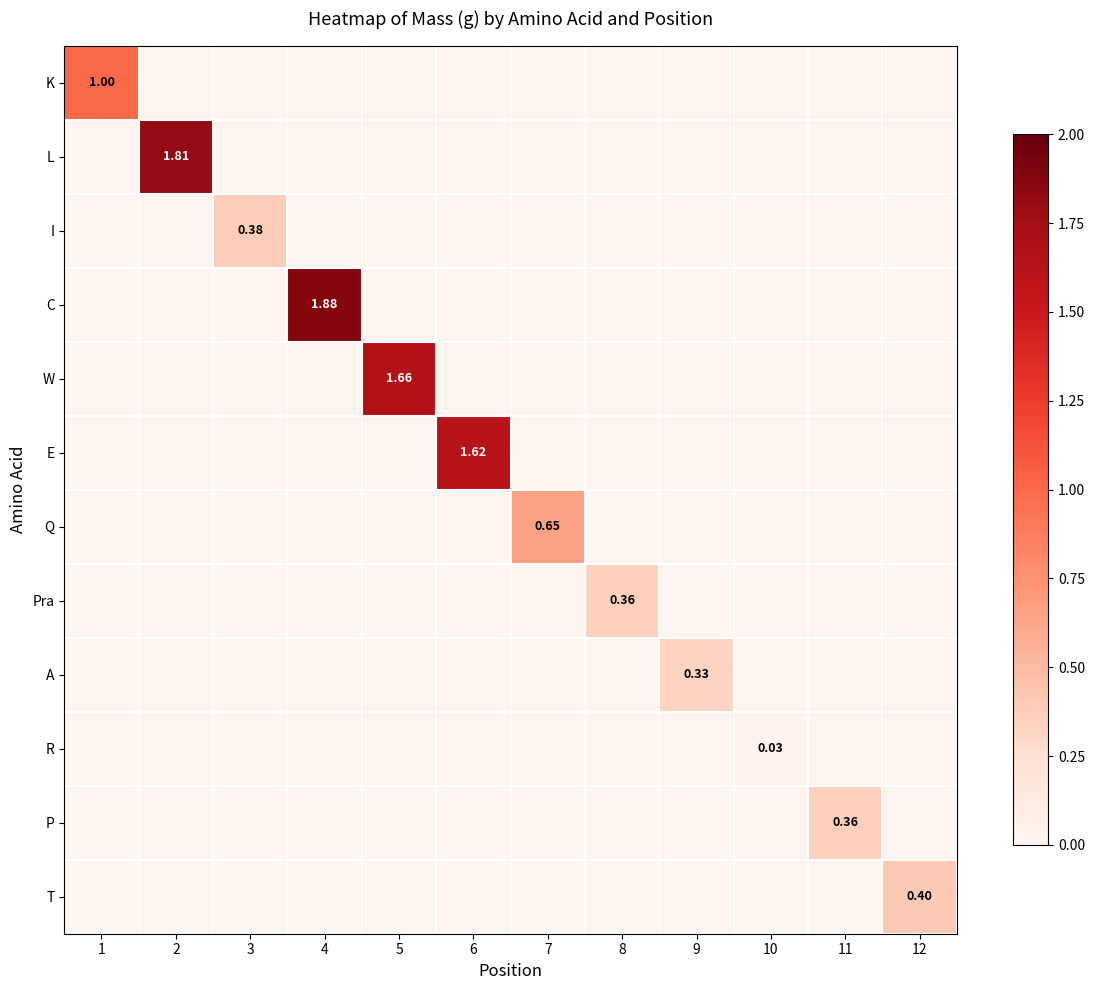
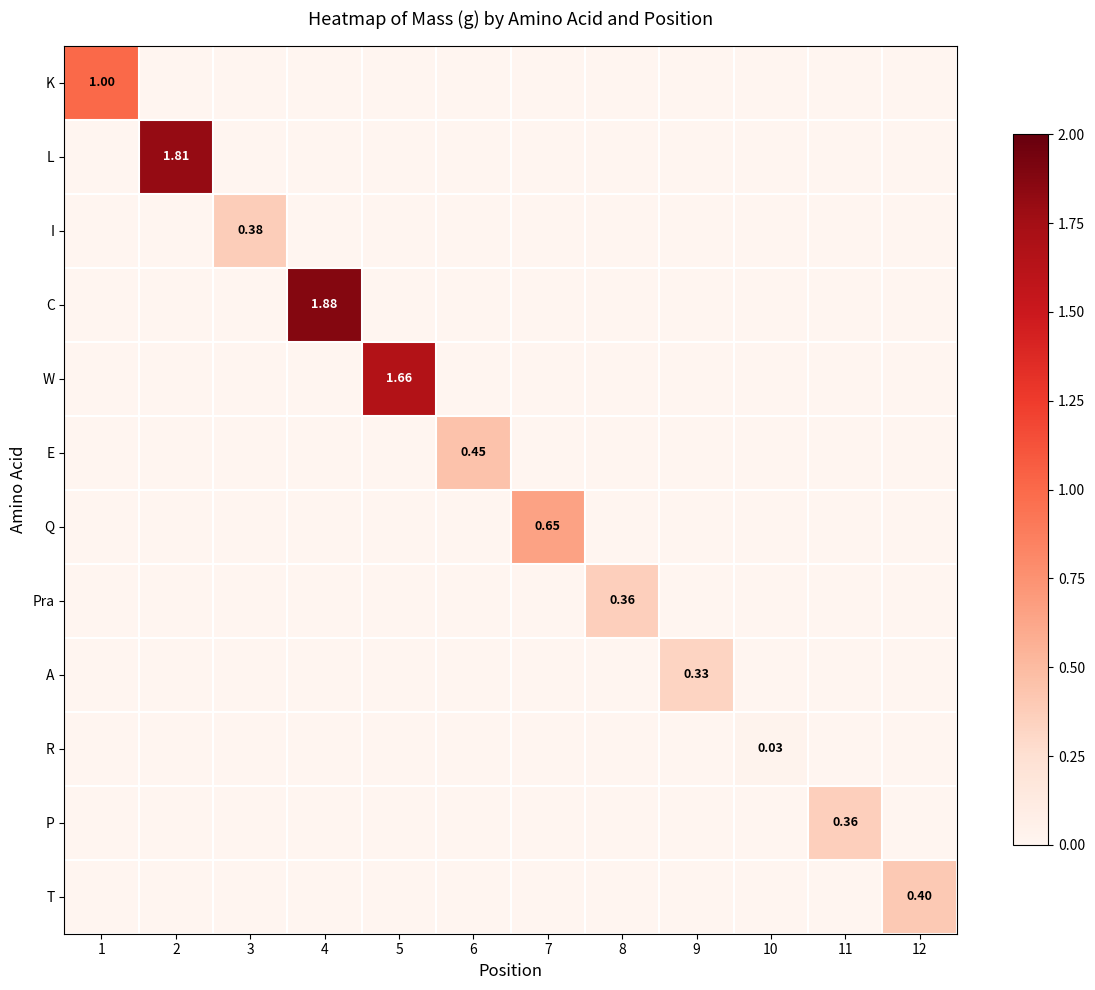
  {
    "K": {
      "1": 1.00
    },
    "L": {
      "2": 1.81
    },
    "I": {
      "3": 0.38
    },
    "C": {
      "4": 1.88
    },
    "W": {
      "5": 1.66
    },
    "E": {
-     "6": 1.62
+     "6": 0.45
    },
    "Q": {
      "7": 0.65
    },
    "Pra": {
      "8": 0.36
    },
    "A": {
      "9": 0.33
    },
    "R": {
      "10": 0.03
    },
    "P": {
      "11": 0.36
    },
    "T": {
      "12": 0.40
    }
  }
